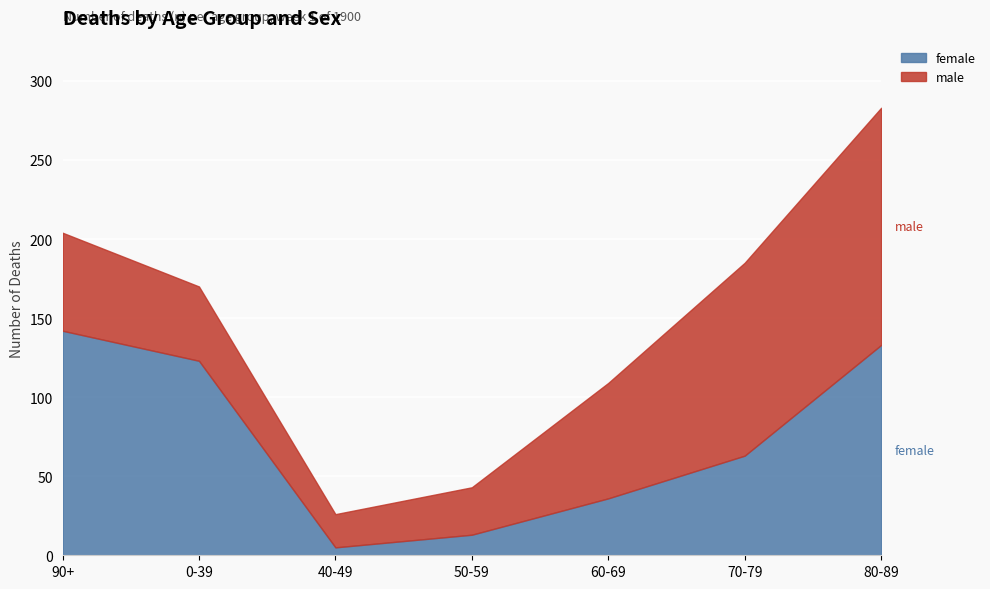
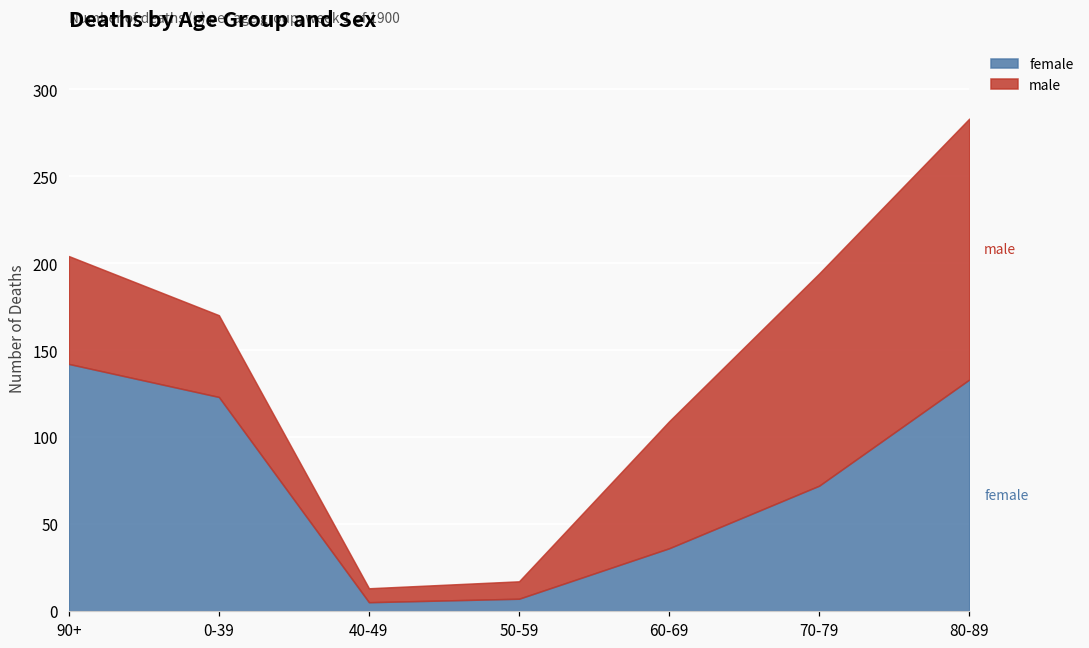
  {
    "female": {
      "90+": 142,
      "0-39": 123,
      "40-49": 5,
-     "50-59": 13,
+     "50-59": 7,
      "60-69": 36,
-     "70-79": 63,
+     "70-79": 72,
      "80-89": 133
    },
    "male": {
      "90+": 62,
      "0-39": 47,
-     "40-49": 21,
-     "50-59": 30,
+     "40-49": 8,
+     "50-59": 10,
      "60-69": 73,
      "70-79": 122,
      "80-89": 150
    }
  }
